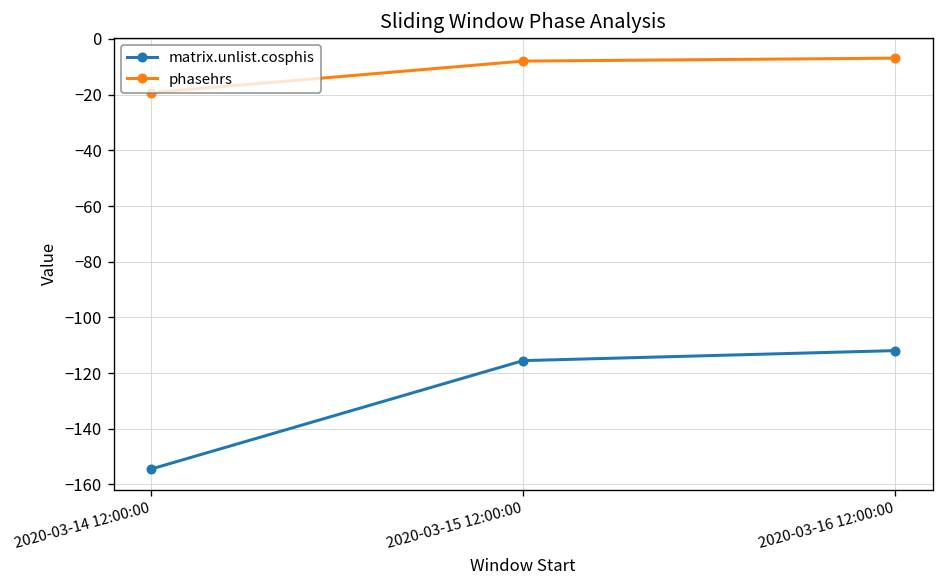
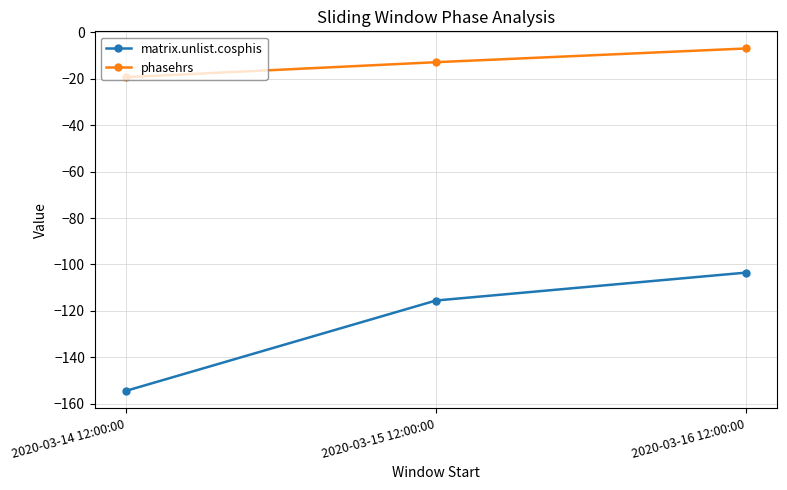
  {
    "matrix.unlist.cosphis": {
      "2020-03-14 12:00:00": -154,
      "2020-03-15 12:00:00": -116,
-     "2020-03-16 12:00:00": -112
+     "2020-03-16 12:00:00": -103
    },
    "phasehrs": {
-     "2020-03-15 12:00:00": -8,
+     "2020-03-15 12:00:00": -13,
      "2020-03-16 12:00:00": -7
    }
  }
